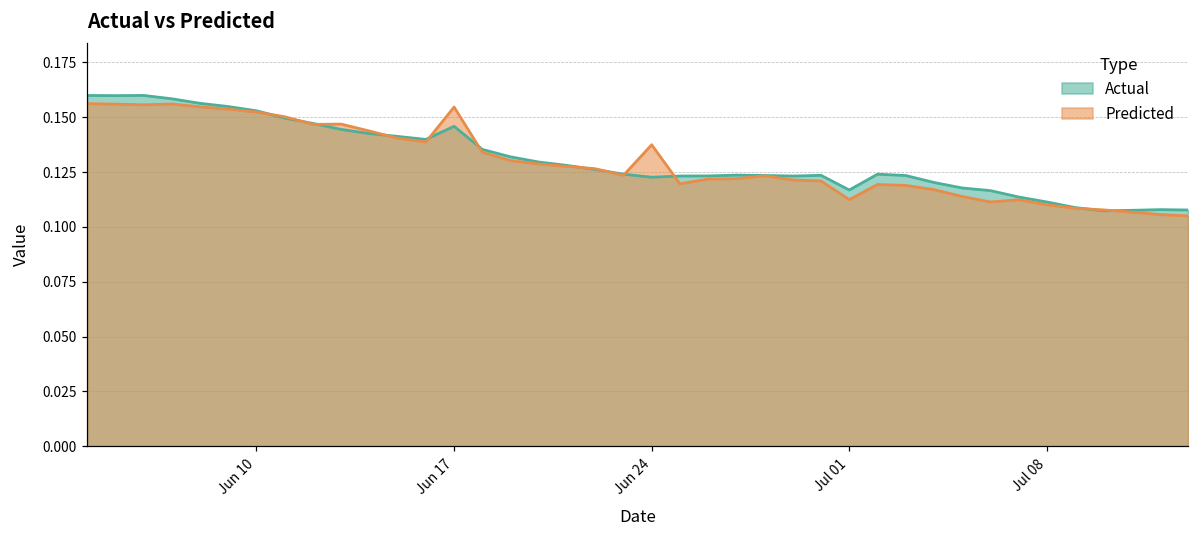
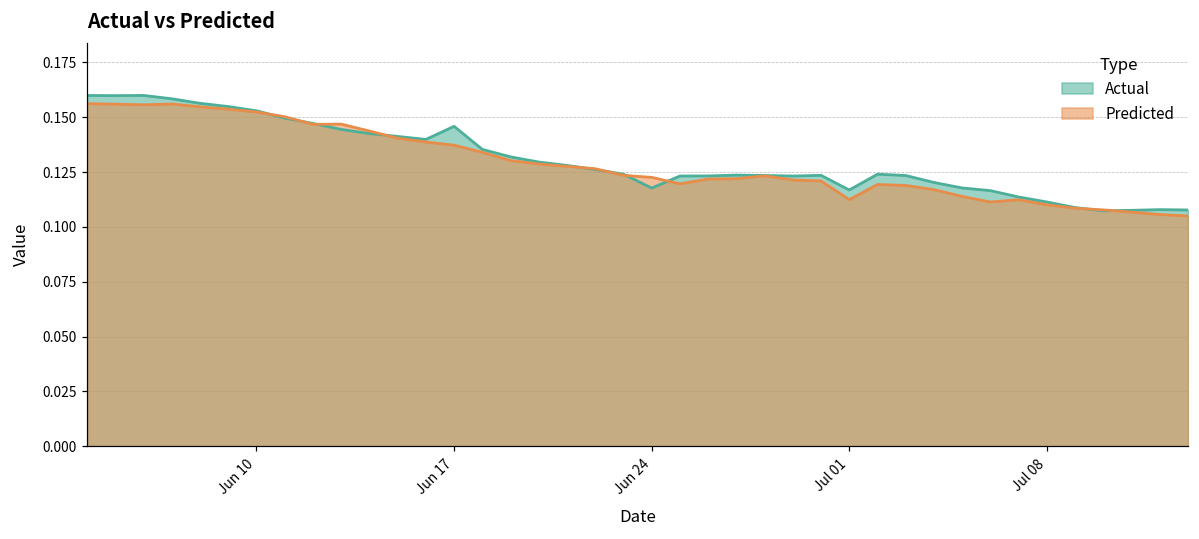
  {
    "Actual": {
      "Jun 17": 0.146,
-     "Jun 24": 0.123,
+     "Jun 24": 0.118,
      "Jul 01": 0.117,
      "Jul 08": 0.111
    },
    "Predicted": {
-     "Jun 17": 0.155,
-     "Jun 24": 0.137,
+     "Jun 17": 0.137,
+     "Jun 24": 0.123,
      "Jul 01": 0.112,
      "Jul 08": 0.110
    }
  }
